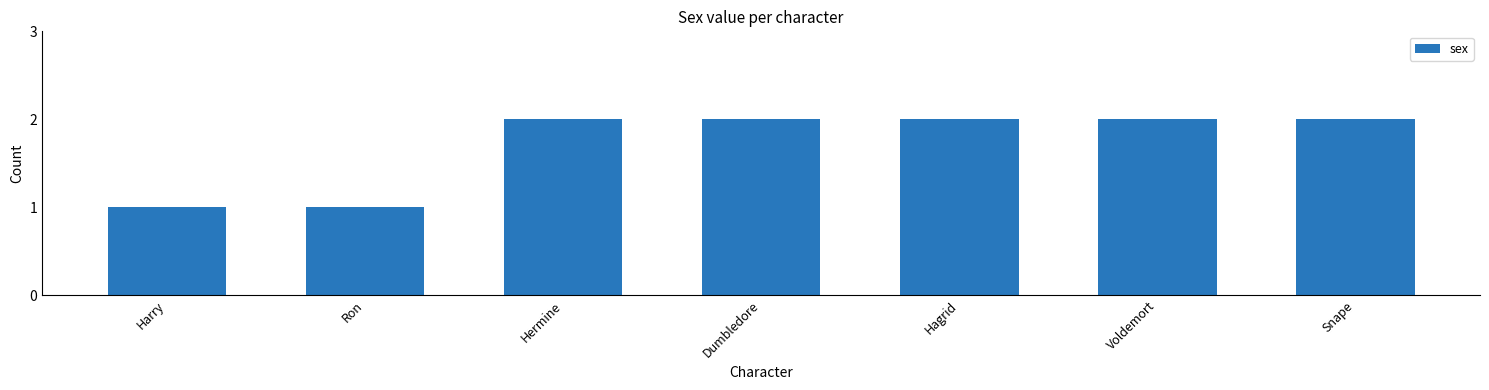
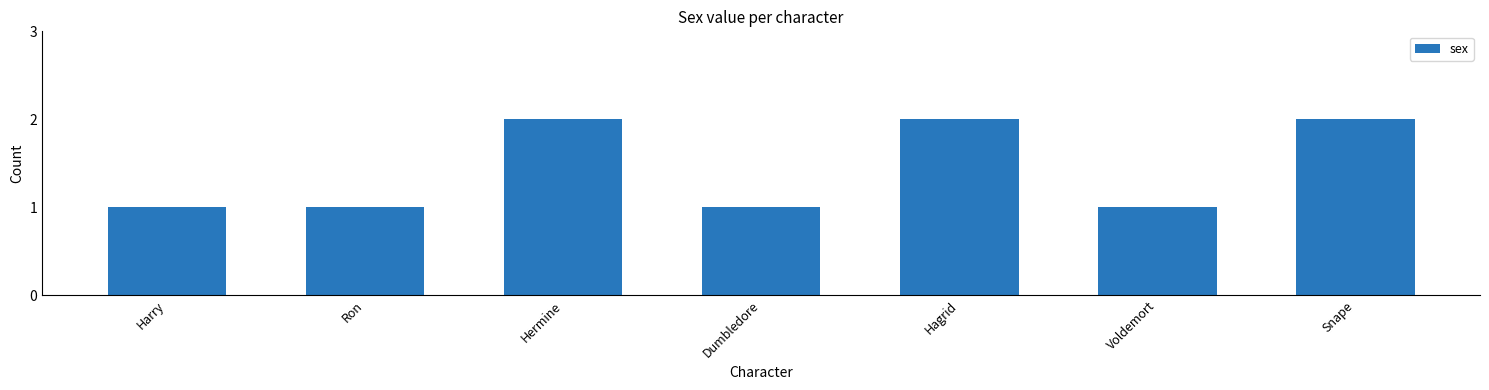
  {
    "Harry": 1,
    "Ron": 1,
    "Hermine": 2,
-   "Dumbledore": 2,
+   "Dumbledore": 1,
    "Hagrid": 2,
-   "Voldemort": 2,
+   "Voldemort": 1,
    "Snape": 2
  }
